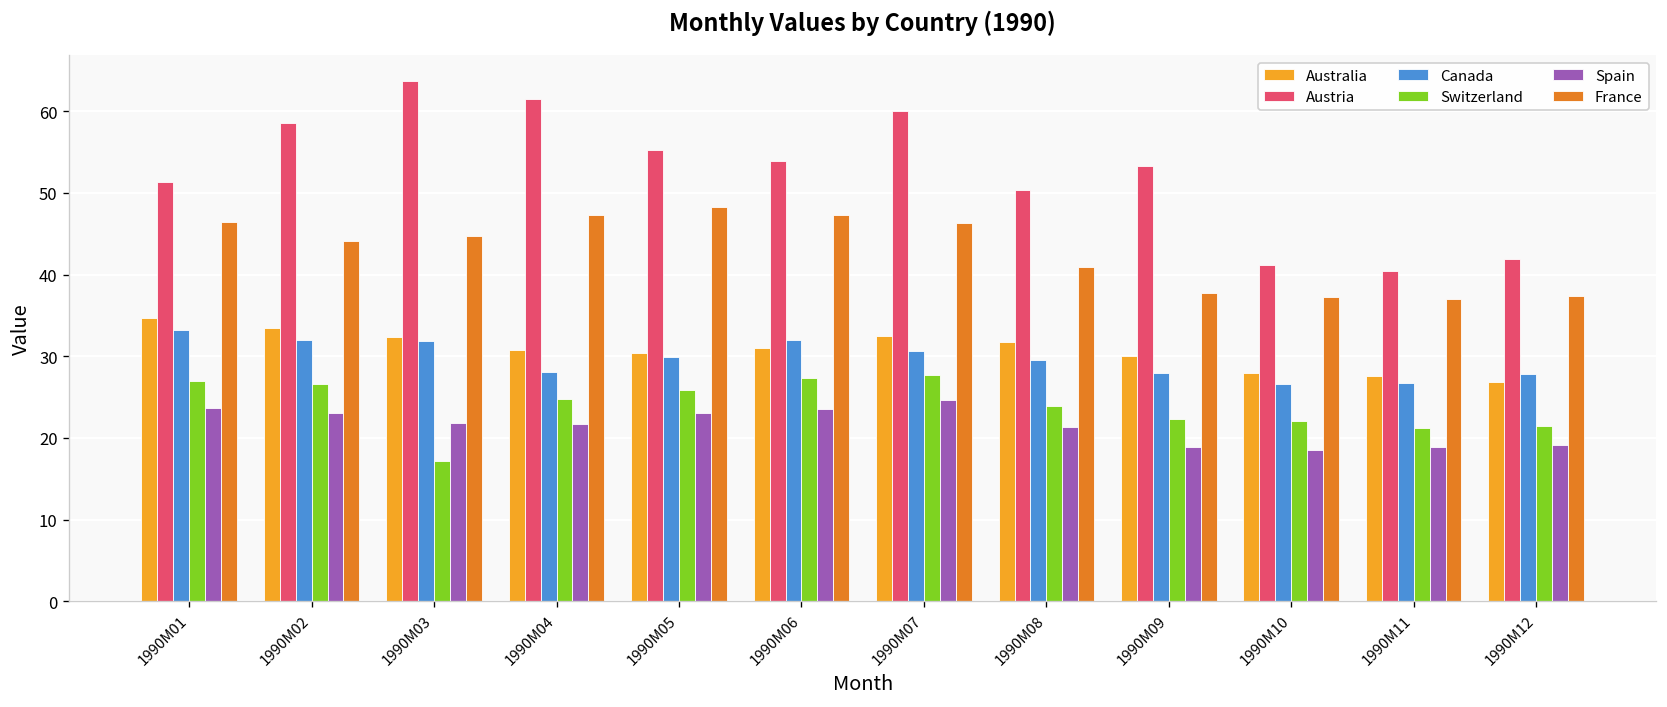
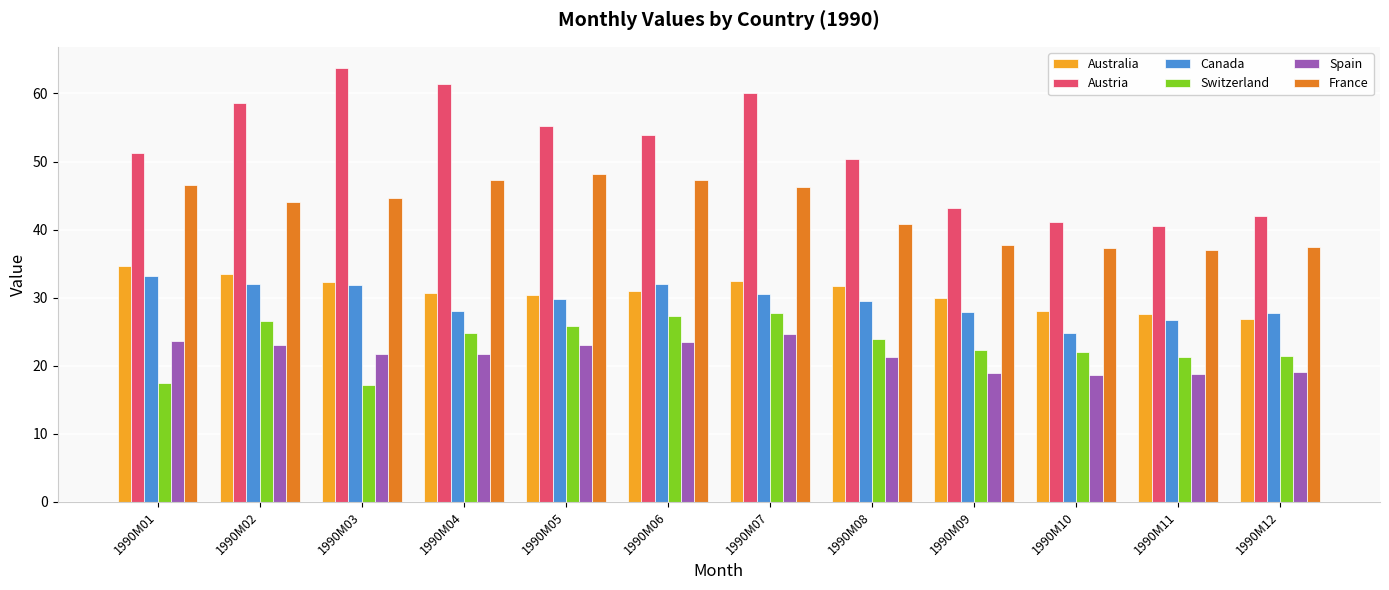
  {
    "Austria": {
      "1990M01": 51,
      "1990M02": 59,
      "1990M03": 64,
      "1990M04": 61,
      "1990M05": 55,
      "1990M06": 54,
      "1990M07": 60,
      "1990M08": 50,
-     "1990M09": 53,
+     "1990M09": 43,
      "1990M10": 41,
      "1990M11": 40,
      "1990M12": 42
    },
    "Canada": {
      "1990M01": 33,
      "1990M02": 32,
      "1990M03": 32,
      "1990M04": 28,
      "1990M05": 30,
      "1990M06": 32,
      "1990M07": 31,
      "1990M08": 30,
      "1990M09": 28,
-     "1990M10": 27,
+     "1990M10": 25,
      "1990M11": 27,
      "1990M12": 28
    },
    "Switzerland": {
-     "1990M01": 27,
+     "1990M01": 17,
      "1990M02": 27,
      "1990M03": 17,
      "1990M04": 25,
      "1990M05": 26,
      "1990M06": 27,
      "1990M07": 28,
      "1990M08": 24,
      "1990M09": 22,
      "1990M10": 22,
      "1990M11": 21,
      "1990M12": 21
    },
    "Spain": {
      "1990M01": 24,
      "1990M02": 23,
      "1990M03": 22,
      "1990M04": 22,
      "1990M05": 23,
      "1990M06": 24,
      "1990M07": 25,
      "1990M08": 21,
      "1990M09": 19,
      "1990M10": 19,
      "1990M11": 19,
      "1990M12": 19
    }
  }
